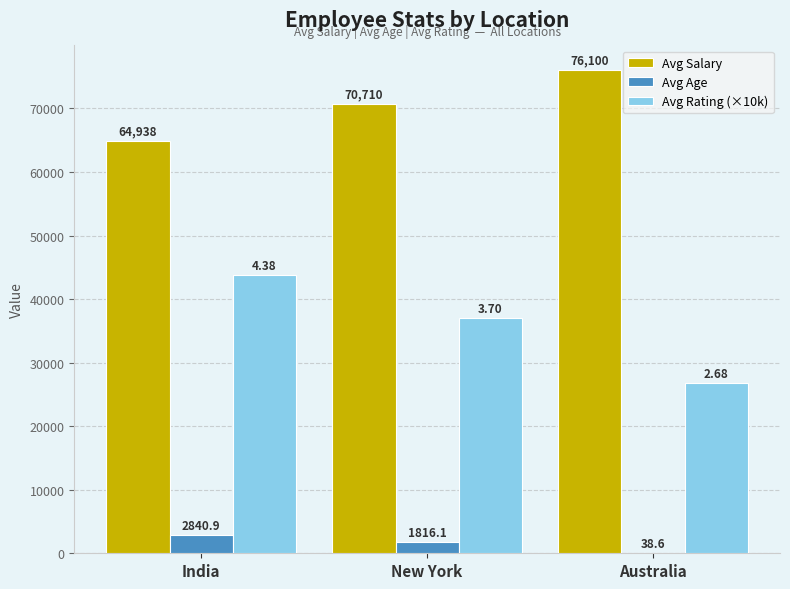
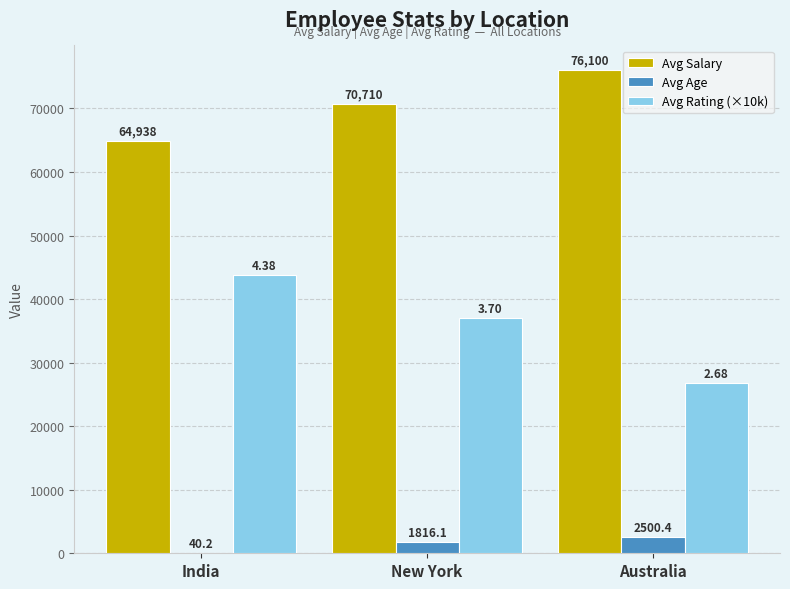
  {
    "Avg Salary": {
      "India": "64,938",
      "New York": "70,710",
      "Australia": "76,100"
    },
    "Avg Age": {
-     "India": "2840.9",
+     "India": "40.2",
      "New York": "1816.1",
-     "Australia": "38.6"
+     "Australia": "2500.4"
    }
  }
